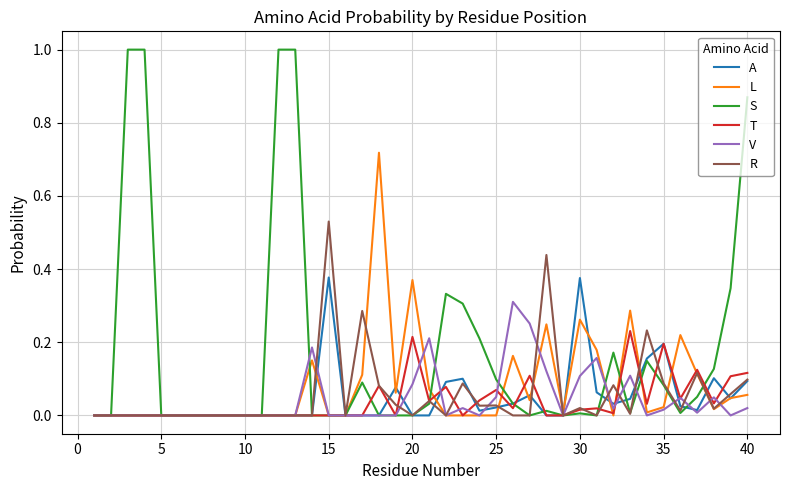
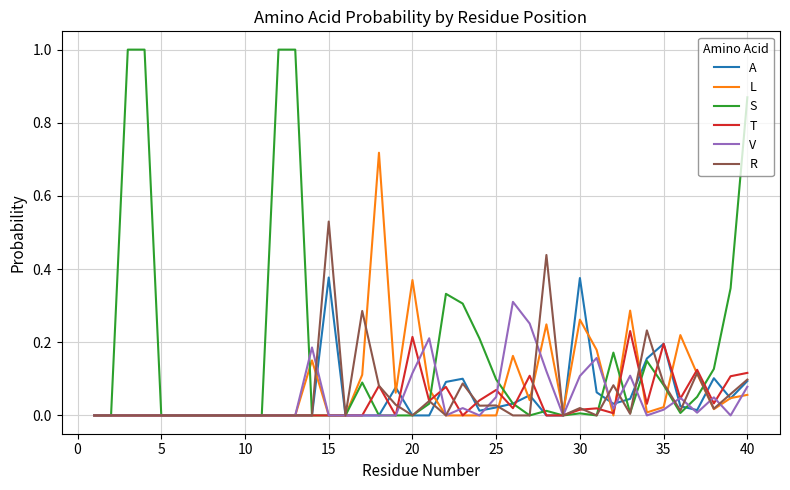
  {
    "A": {
      "15": 0.38,
      "30": 0.38
    },
    "L": {
      "20": 0.37,
      "25": 0.00,
      "30": 0.26,
      "35": 0.02,
      "40": 0.06
    },
    "S": {
      "25": 0.10,
      "30": 0.01
    },
    "T": {
      "20": 0.21,
      "25": 0.07,
      "40": 0.12
    },
    "V": {
-     "20": 0.09,
+     "20": 0.12,
      "25": 0.05,
      "30": 0.11,
      "35": 0.02,
-     "40": 0.02
+     "40": 0.08
    },
    "R": {
      "15": 0.53
    }
  }
